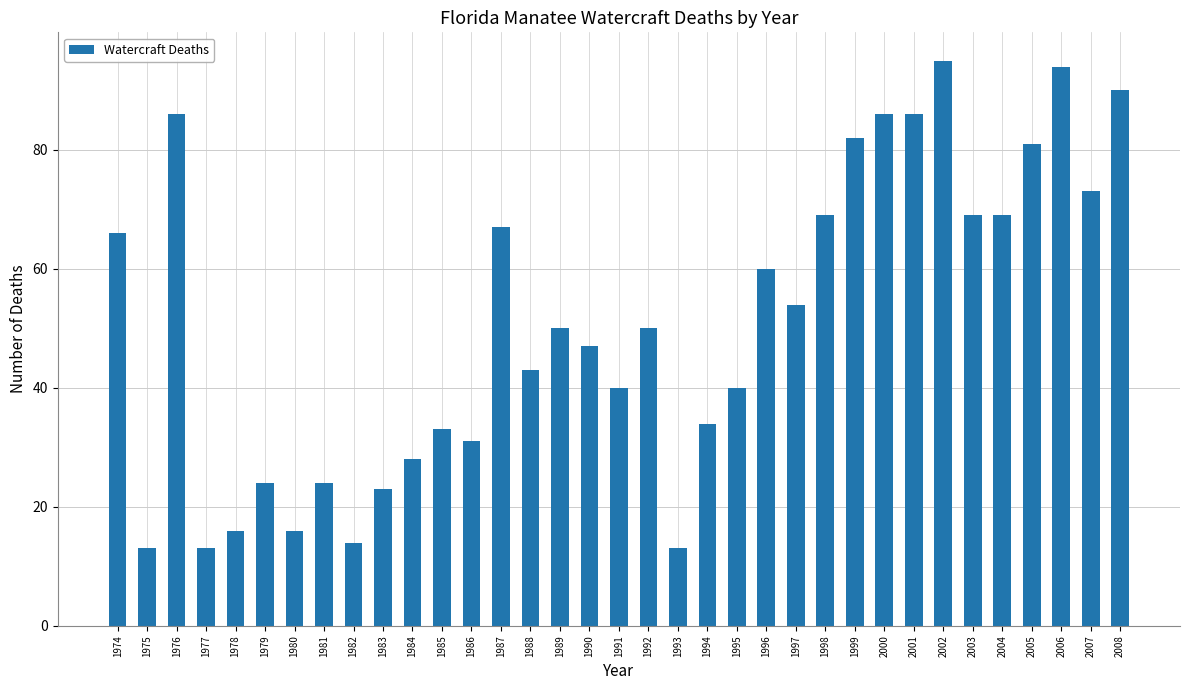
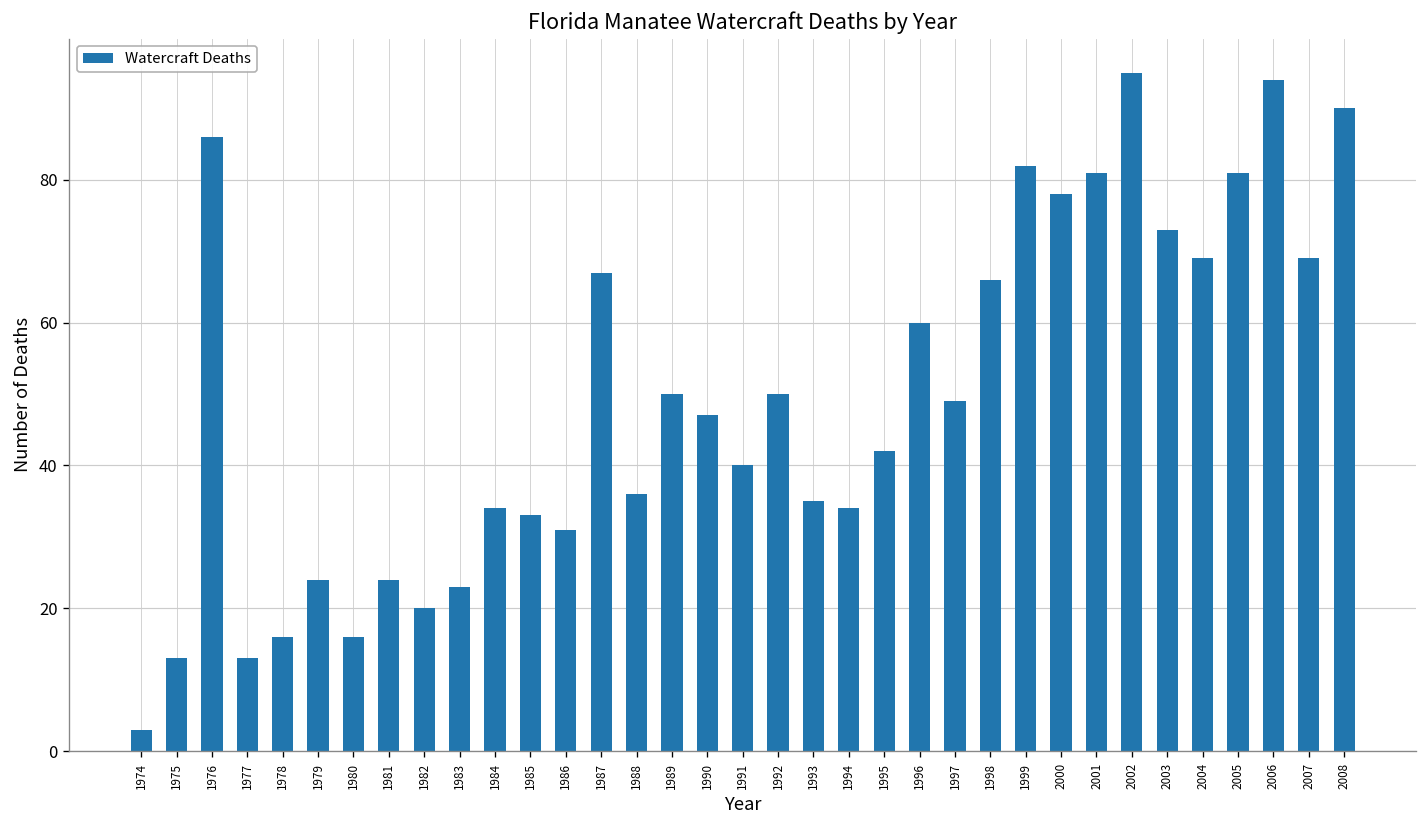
  {
-   "1974": 66,
+   "1974": 3,
    "1975": 13,
    "1976": 86,
    "1977": 13,
    "1978": 16,
    "1979": 24,
    "1980": 16,
    "1981": 24,
-   "1982": 14,
+   "1982": 20,
    "1983": 23,
-   "1984": 28,
+   "1984": 34,
    "1985": 33,
    "1986": 31,
    "1987": 67,
-   "1988": 43,
+   "1988": 36,
    "1989": 50,
    "1990": 47,
    "1991": 40,
    "1992": 50,
-   "1993": 13,
+   "1993": 35,
    "1994": 34,
-   "1995": 40,
+   "1995": 42,
    "1996": 60,
-   "1997": 54,
-   "1998": 69,
+   "1997": 49,
+   "1998": 66,
    "1999": 82,
-   "2000": 86,
-   "2001": 86,
+   "2000": 78,
+   "2001": 81,
    "2002": 95,
-   "2003": 69,
+   "2003": 73,
    "2004": 69,
    "2005": 81,
    "2006": 94,
-   "2007": 73,
+   "2007": 69,
    "2008": 90
  }
